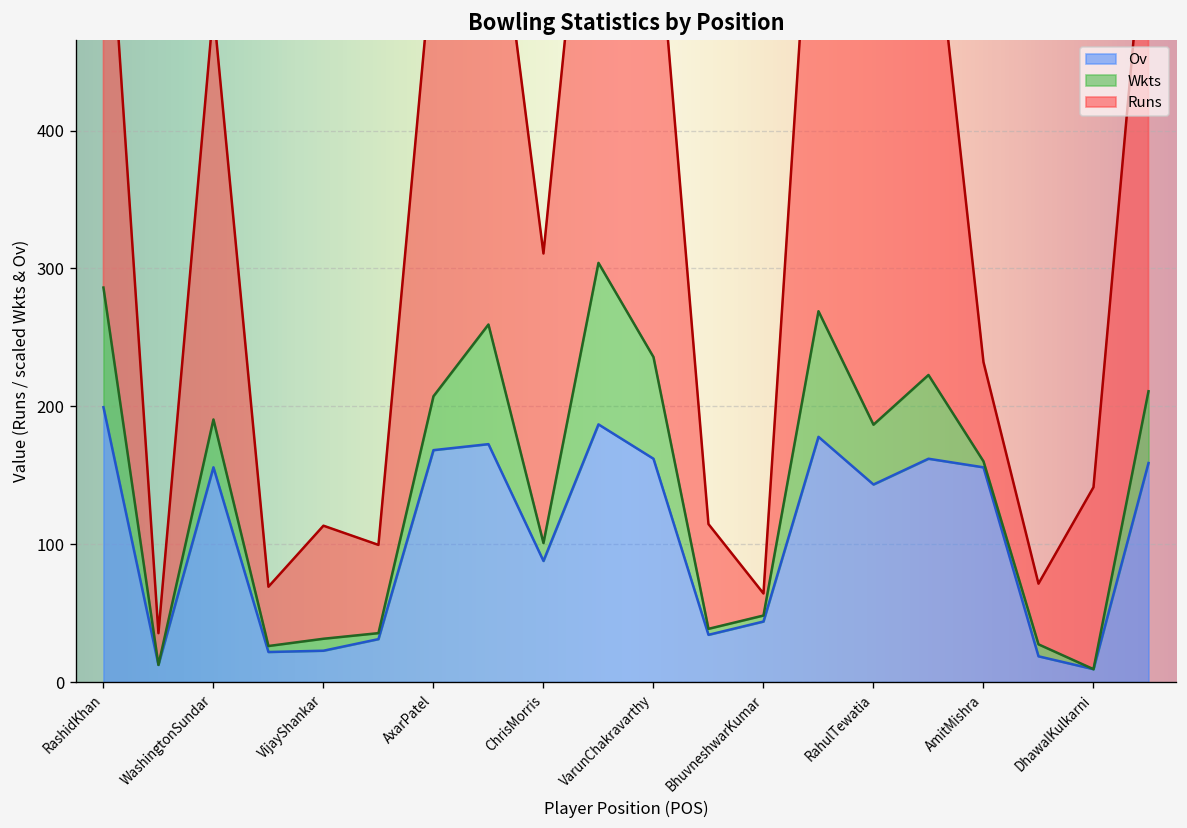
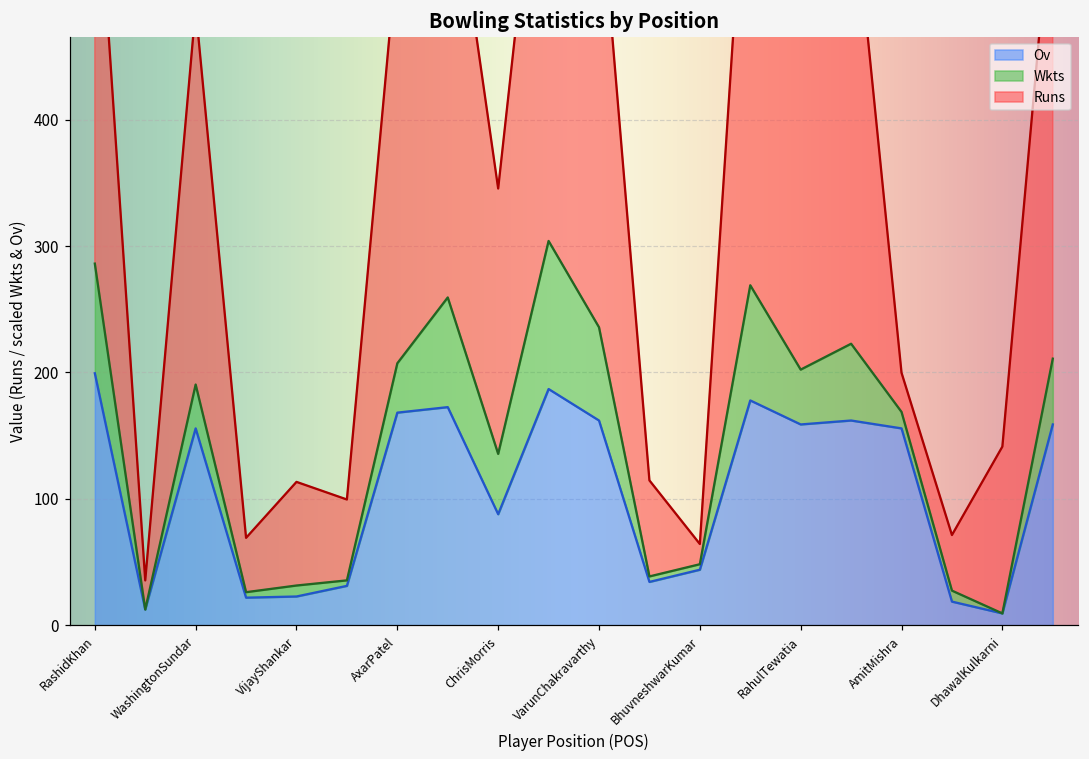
  {
    "Ov": {
      "RashidKhan": 199,
      "WashingtonSundar": 156,
      "VijayShankar": 23,
      "AxarPatel": 168,
      "ChrisMorris": 88,
      "VarunChakravarthy": 162,
      "BhuvneshwarKumar": 44,
-     "RahulTewatia": 143,
+     "RahulTewatia": 159,
      "AmitMishra": 156
    },
    "Wkts": {
      "RashidKhan": 87,
      "WashingtonSundar": 35,
      "VijayShankar": 9,
      "AxarPatel": 39,
-     "ChrisMorris": 13,
+     "ChrisMorris": 48,
      "VarunChakravarthy": 74,
      "BhuvneshwarKumar": 4,
      "RahulTewatia": 43,
-     "AmitMishra": 4
+     "AmitMishra": 13
    },
    "Runs": {
      "VijayShankar": 82,
      "ChrisMorris": 210,
      "BhuvneshwarKumar": 16,
-     "AmitMishra": 72,
+     "AmitMishra": 31,
      "DhawalKulkarni": 132
    }
  }
